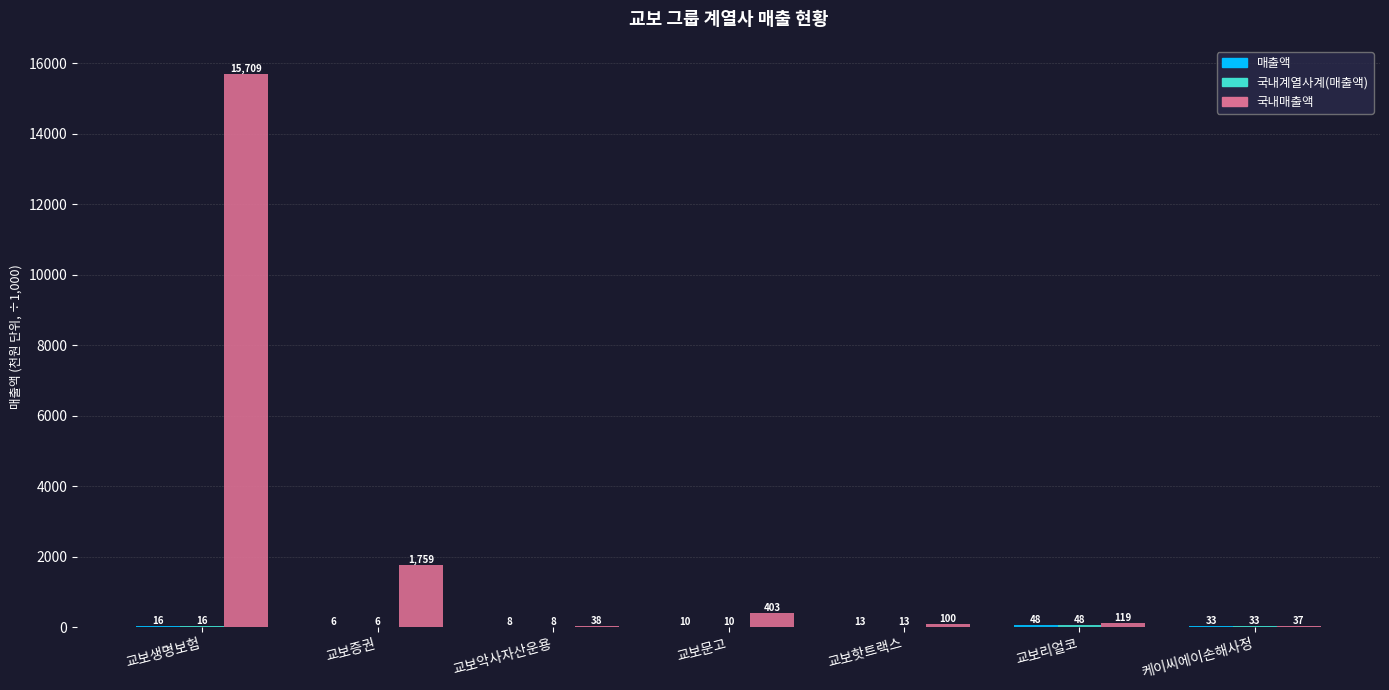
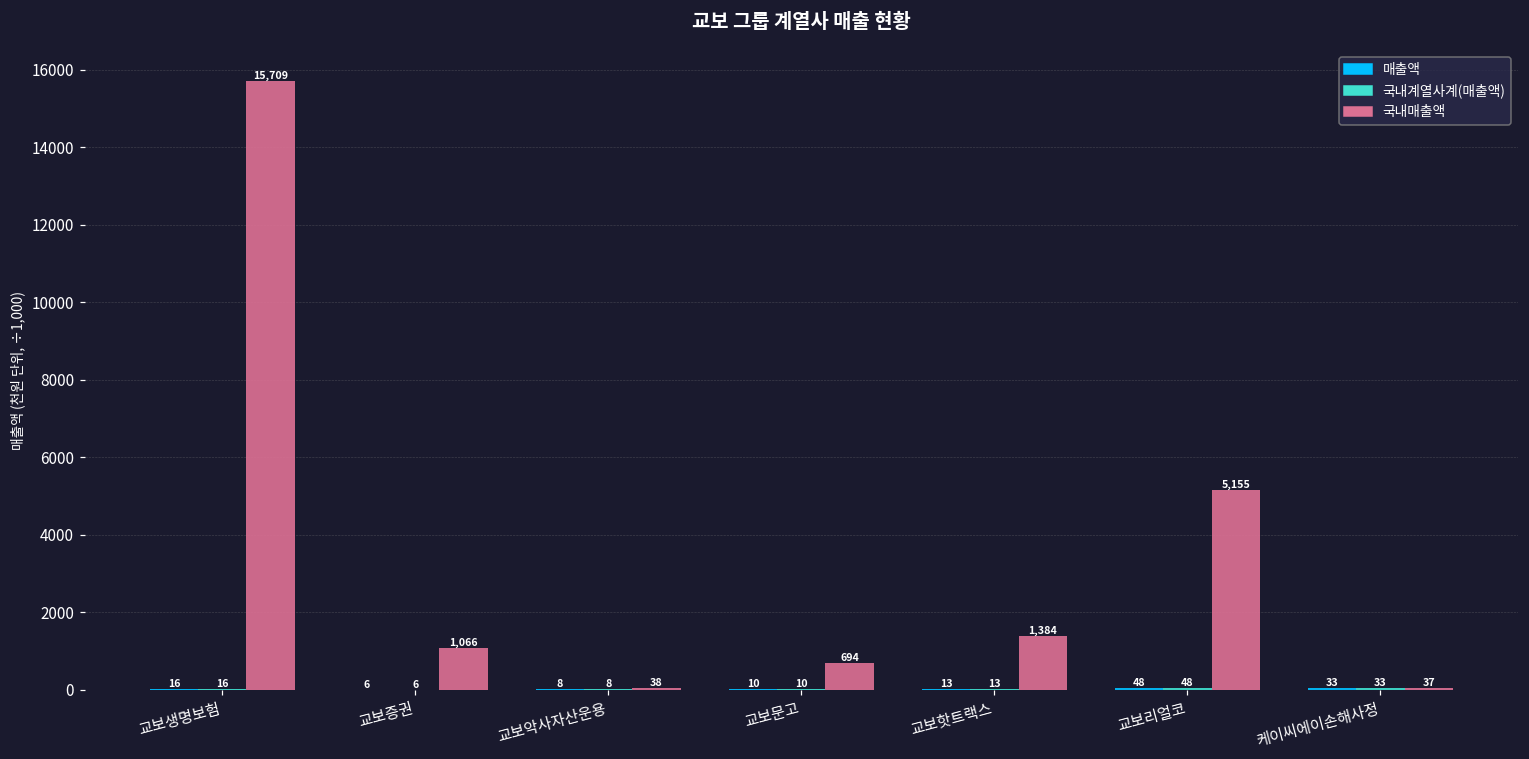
  {
    "매출액": {
      "교보생명보험": "16",
      "교보증권": "6",
      "교보악사자산운용": "8",
      "교보문고": "10",
      "교보핫트랙스": "13",
      "교보리얼코": "48",
      "케이씨에이손해사정": "33"
    },
    "국내계열사계(매출액)": {
      "교보생명보험": "16",
      "교보증권": "6",
      "교보악사자산운용": "8",
      "교보문고": "10",
      "교보핫트랙스": "13",
      "교보리얼코": "48",
      "케이씨에이손해사정": "33"
    },
    "국내매출액": {
      "교보생명보험": "15,709",
-     "교보증권": "1,759",
+     "교보증권": "1,066",
      "교보악사자산운용": "38",
-     "교보문고": "403",
-     "교보핫트랙스": "100",
-     "교보리얼코": "119",
+     "교보문고": "694",
+     "교보핫트랙스": "1,384",
+     "교보리얼코": "5,155",
      "케이씨에이손해사정": "37"
    }
  }
